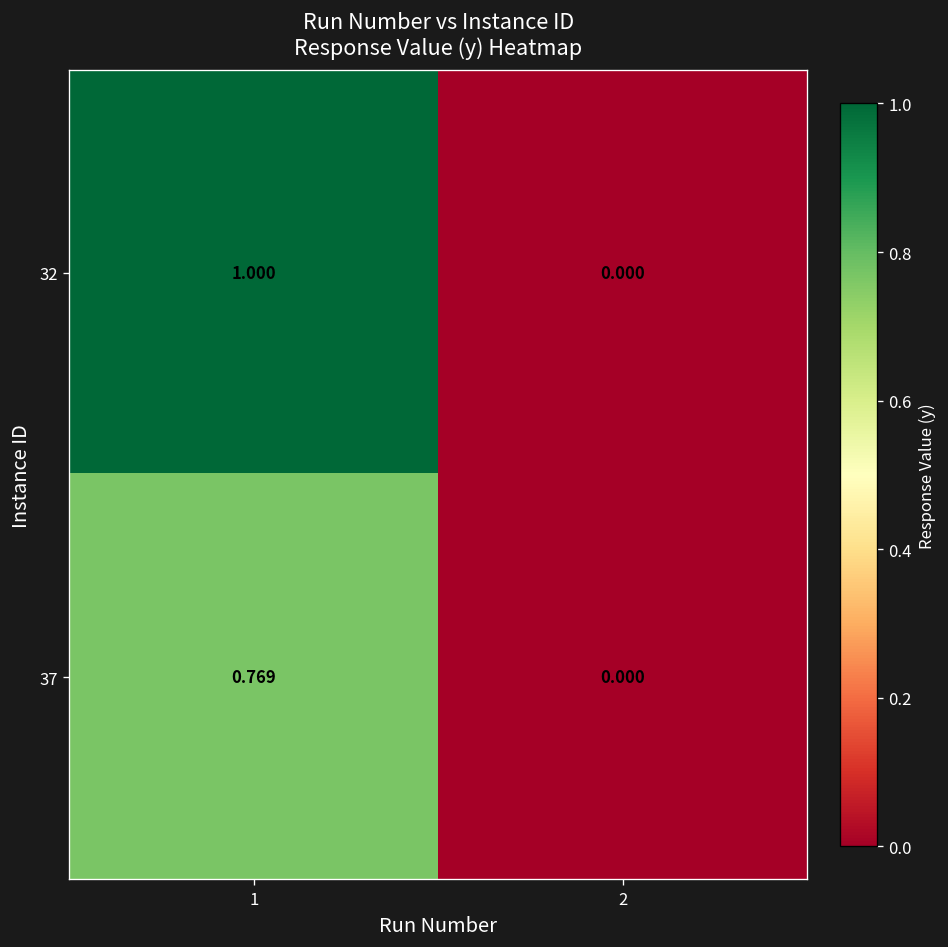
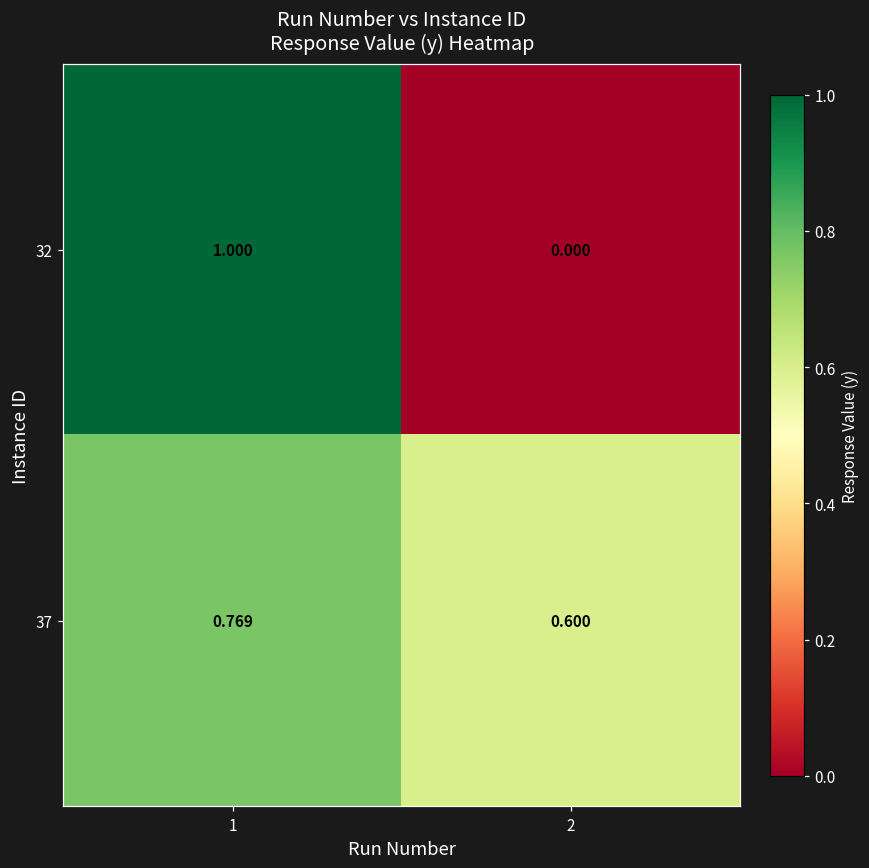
  {
    "32": {
      "1": 1.000,
      "2": 0.000
    },
    "37": {
      "1": 0.769,
-     "2": 0.000
+     "2": 0.600
    }
  }
